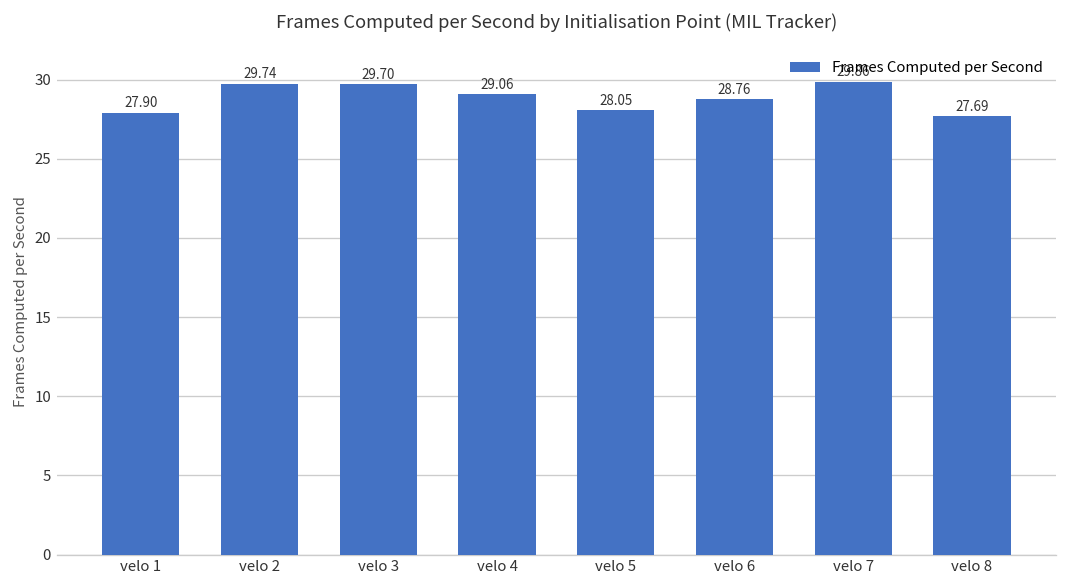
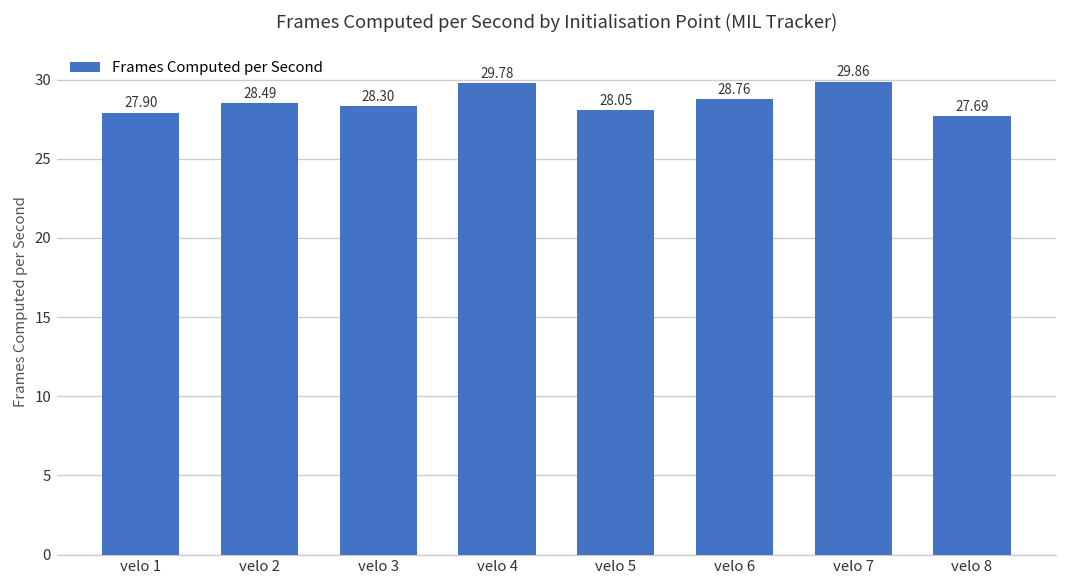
  {
    "velo 1": 27.90,
-   "velo 2": 29.74,
-   "velo 3": 29.70,
-   "velo 4": 29.06,
+   "velo 2": 28.49,
+   "velo 3": 28.30,
+   "velo 4": 29.78,
    "velo 5": 28.05,
    "velo 6": 28.76,
    "velo 7": 29.86,
    "velo 8": 27.69
  }
